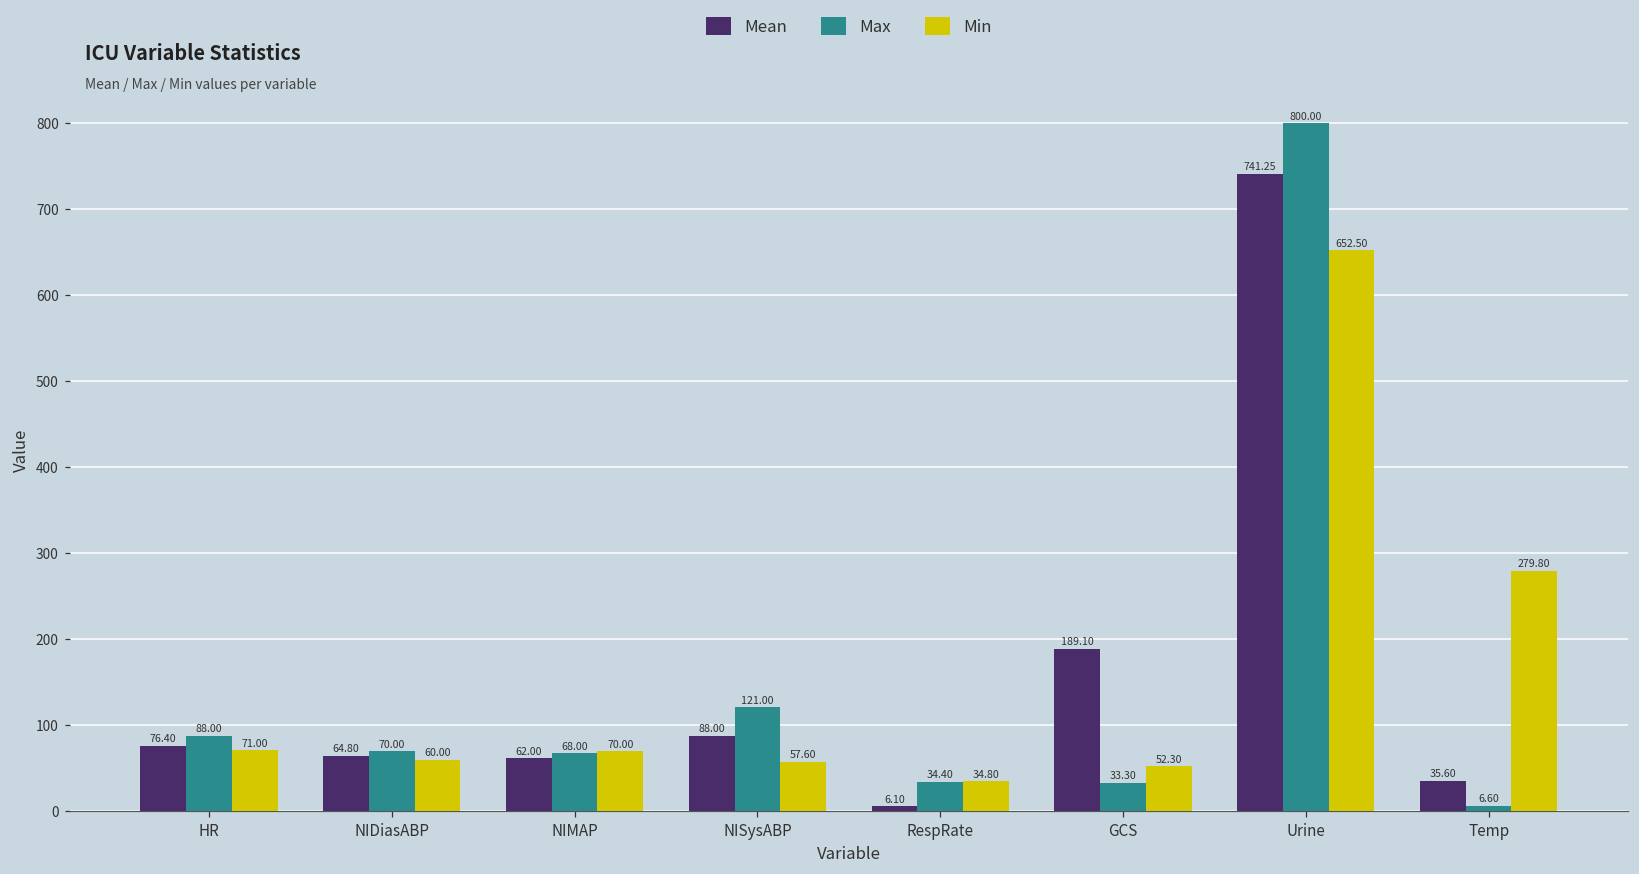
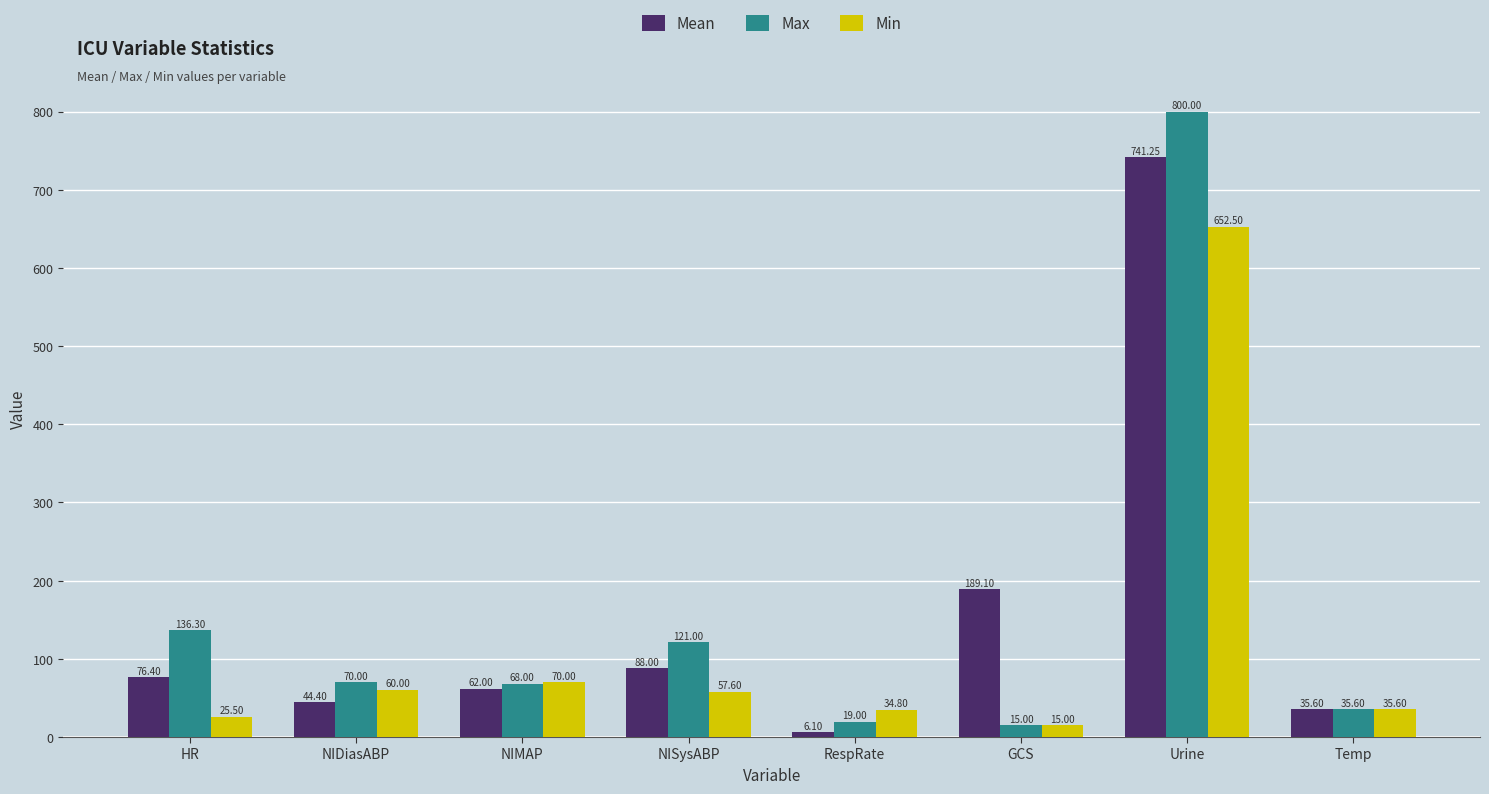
  {
    "Mean": {
      "HR": 76.40,
-     "NIDiasABP": 64.80,
+     "NIDiasABP": 44.40,
      "NIMAP": 62.00,
      "NISysABP": 88.00,
      "RespRate": 6.10,
      "GCS": 189.10,
      "Urine": 741.25,
      "Temp": 35.60
    },
    "Max": {
-     "HR": 88.00,
+     "HR": 136.30,
      "NIDiasABP": 70.00,
      "NIMAP": 68.00,
      "NISysABP": 121.00,
-     "RespRate": 34.40,
-     "GCS": 33.30,
+     "RespRate": 19.00,
+     "GCS": 15.00,
      "Urine": 800.00,
-     "Temp": 6.60
+     "Temp": 35.60
    },
    "Min": {
-     "HR": 71.00,
+     "HR": 25.50,
      "NIDiasABP": 60.00,
      "NIMAP": 70.00,
      "NISysABP": 57.60,
      "RespRate": 34.80,
-     "GCS": 52.30,
+     "GCS": 15.00,
      "Urine": 652.50,
-     "Temp": 279.80
+     "Temp": 35.60
    }
  }
